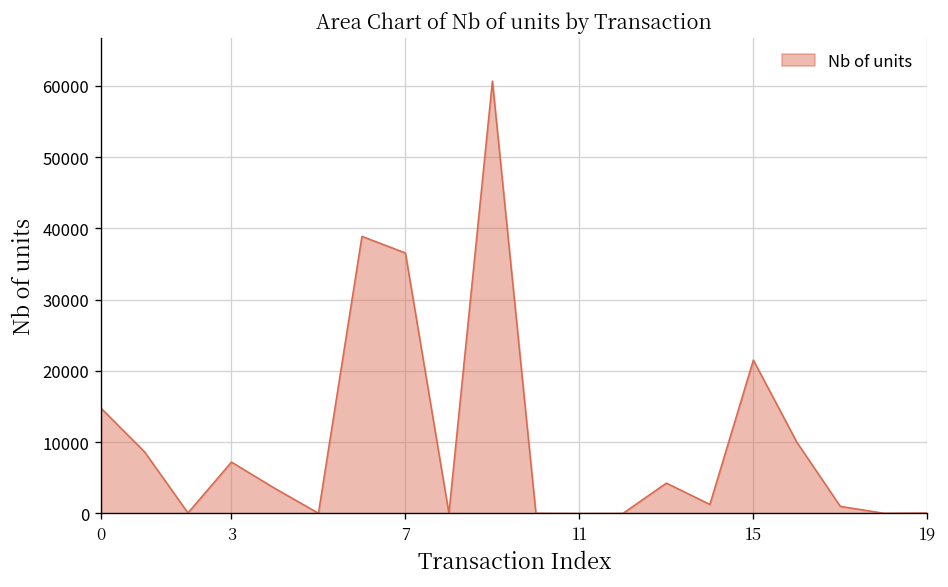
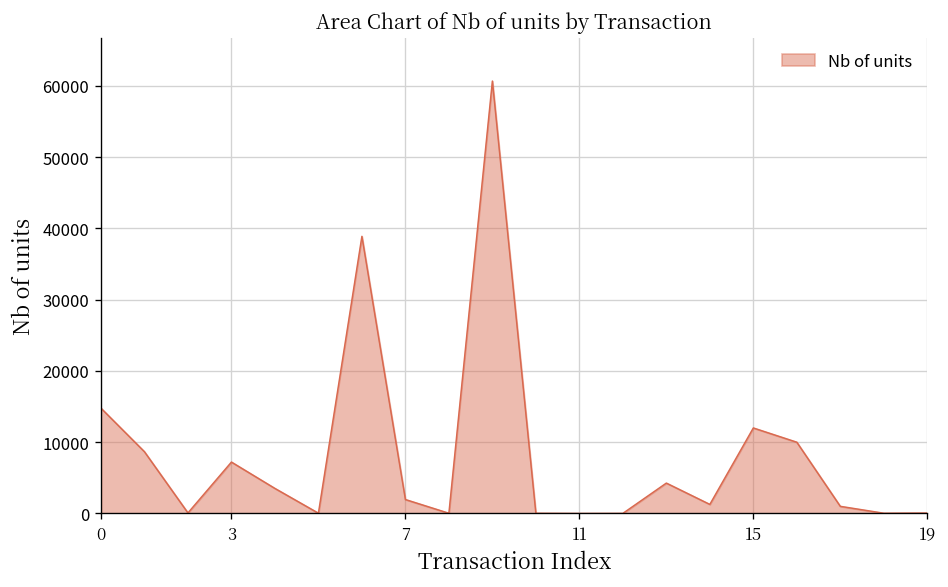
  {
    "0": 15000,
    "3": 7000,
-   "7": 37000,
+   "7": 2000,
    "11": 0,
-   "15": 22000,
+   "15": 12000,
    "19": 0
  }
